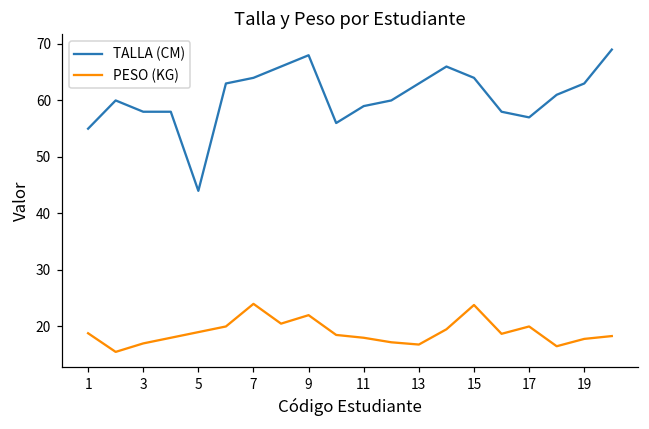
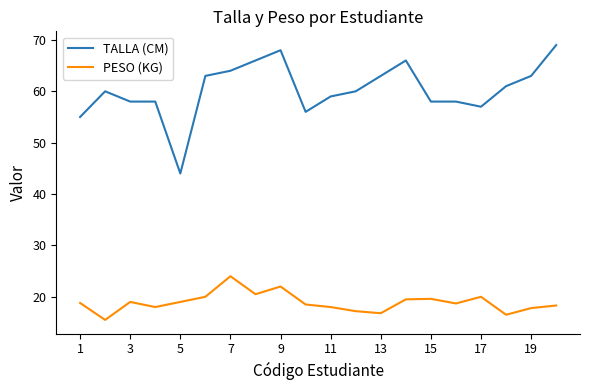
  {
    "TALLA (CM)": {
      "1": 55,
      "3": 58,
      "5": 44,
      "7": 64,
      "9": 68,
      "11": 59,
      "13": 63,
-     "15": 64,
+     "15": 58,
      "17": 57,
      "19": 63
    },
    "PESO (KG)": {
      "1": 19,
-     "3": 17,
+     "3": 19,
      "5": 19,
      "7": 24,
      "9": 22,
      "11": 18,
      "13": 17,
-     "15": 24,
+     "15": 20,
      "17": 20,
      "19": 18
    }
  }
